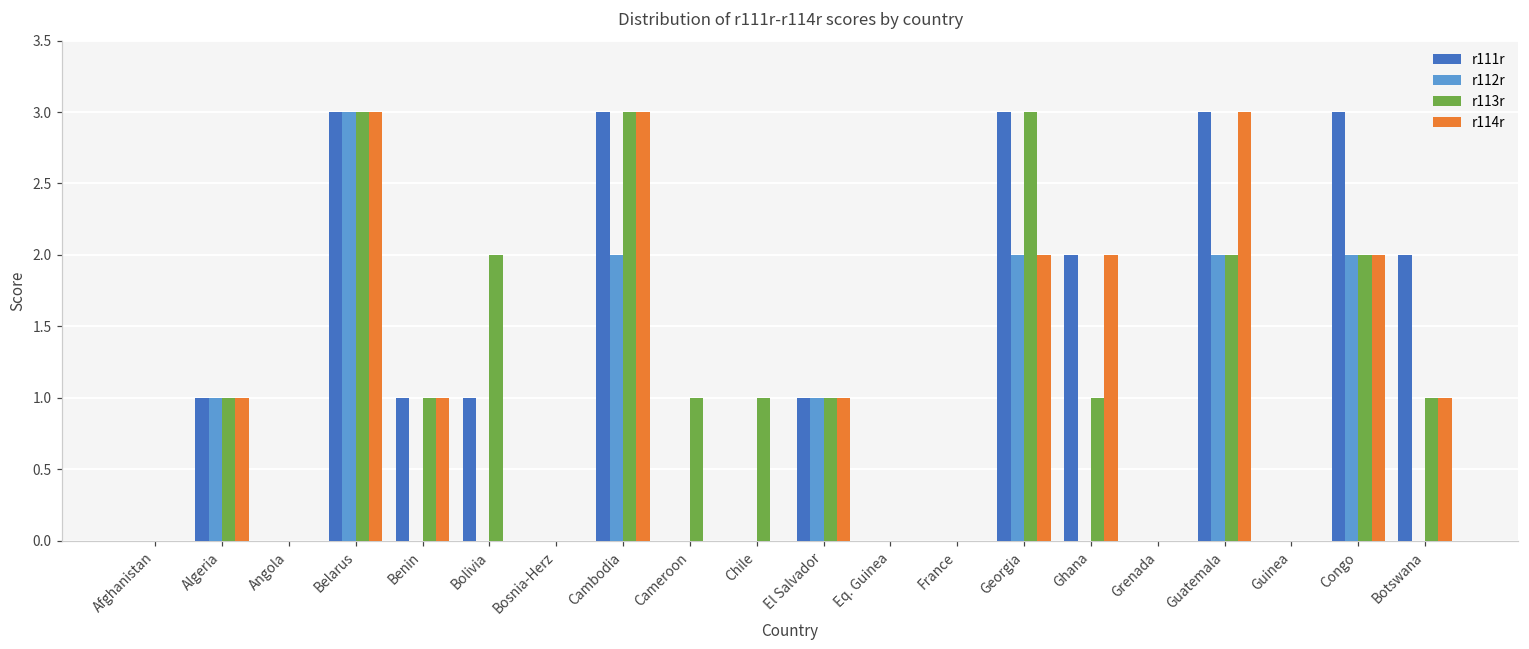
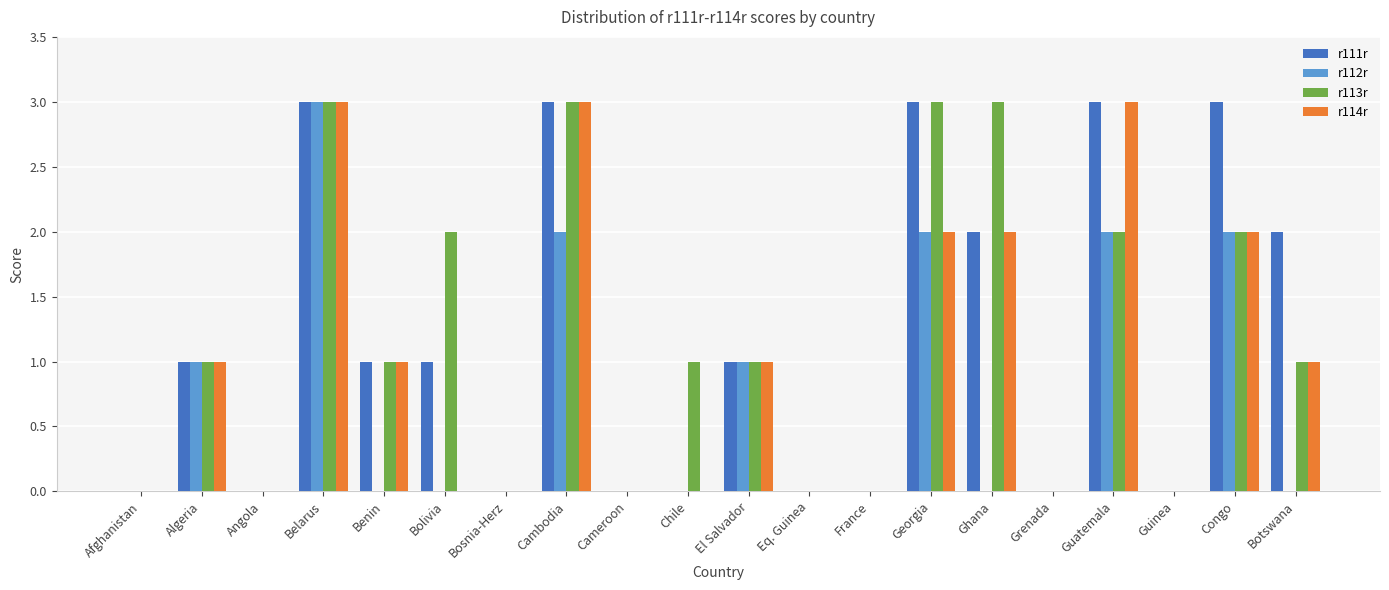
  {
    "r113r": {
      "Afghanistan": 0,
      "Algeria": 1,
      "Angola": 0,
      "Belarus": 3,
      "Benin": 1,
      "Bolivia": 2,
      "Bosnia-Herz": 0,
      "Cambodia": 3,
-     "Cameroon": 1,
+     "Cameroon": 0,
      "Chile": 1,
      "El Salvador": 1,
      "Eq. Guinea": 0,
      "France": 0,
      "Georgia": 3,
-     "Ghana": 1,
+     "Ghana": 3,
      "Grenada": 0,
      "Guatemala": 2,
      "Guinea": 0,
      "Congo": 2,
      "Botswana": 1
    },
    "r114r": {
      "Afghanistan": 0,
      "Algeria": 1,
      "Angola": 0,
      "Belarus": 3,
      "Benin": 1,
      "Bolivia": 0,
      "Bosnia-Herz": 0,
      "Cambodia": 3,
      "Cameroon": 0,
      "Chile": 0,
      "El Salvador": 1,
      "Eq. Guinea": 0,
      "France": 0,
      "Georgia": 2,
      "Ghana": 2,
      "Grenada": 0,
      "Guatemala": 3,
      "Guinea": 0,
      "Congo": 2,
      "Botswana": 1
    }
  }
